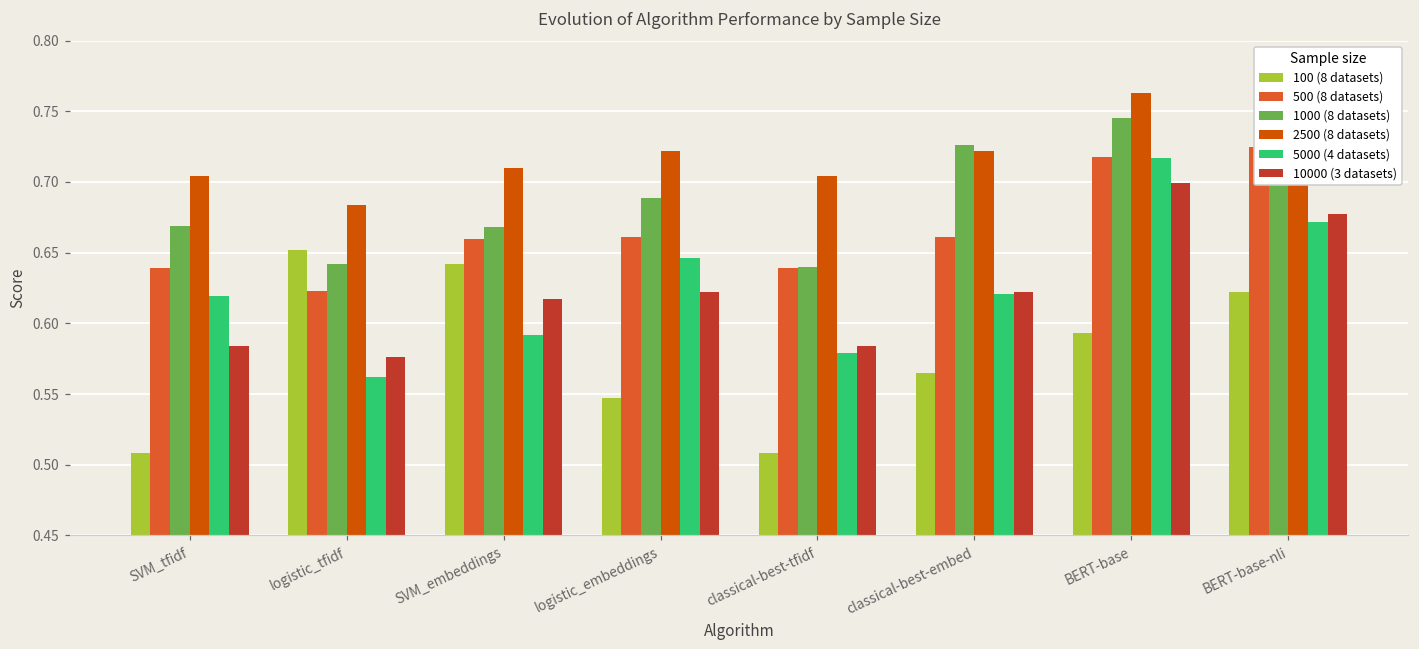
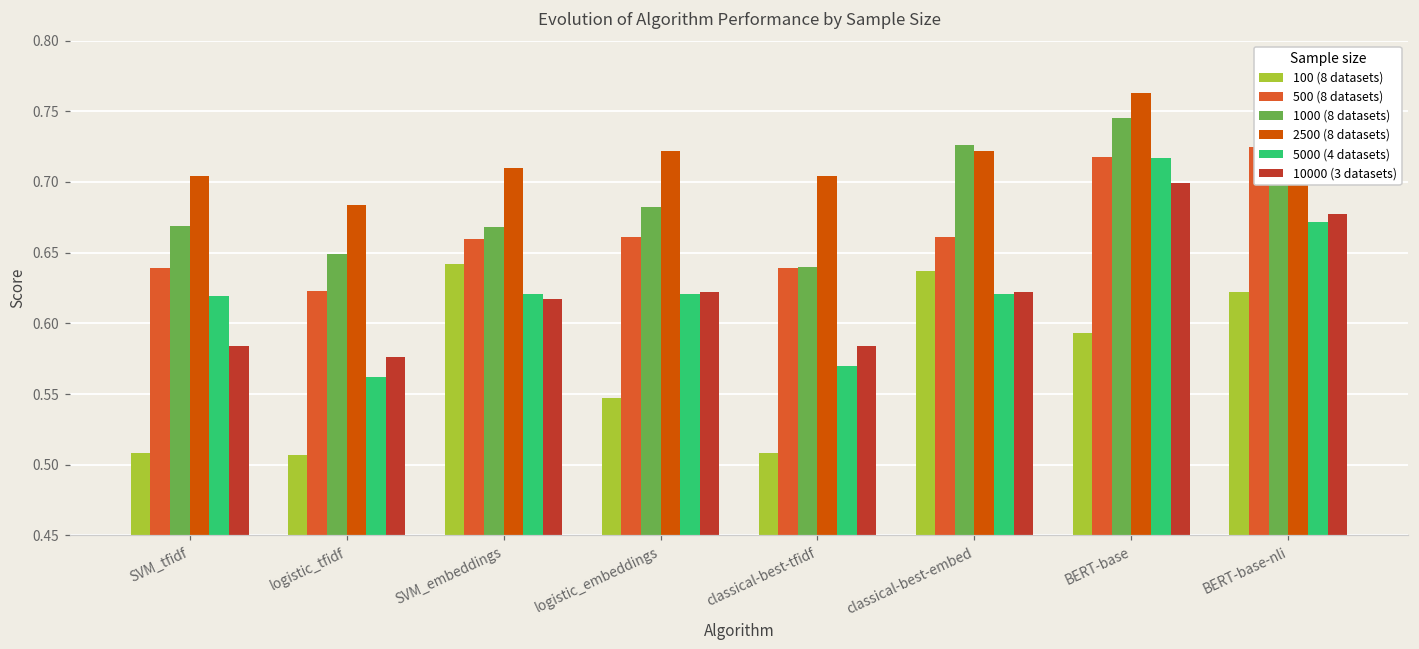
  {
    "100 (8 datasets)": {
      "SVM_tfidf": 0.508,
-     "logistic_tfidf": 0.652,
+     "logistic_tfidf": 0.507,
      "SVM_embeddings": 0.642,
      "logistic_embeddings": 0.547,
      "classical-best-tfidf": 0.508,
-     "classical-best-embed": 0.565,
+     "classical-best-embed": 0.637,
      "BERT-base": 0.593,
      "BERT-base-nli": 0.622
    },
    "1000 (8 datasets)": {
      "SVM_tfidf": 0.669,
-     "logistic_tfidf": 0.642,
+     "logistic_tfidf": 0.649,
      "SVM_embeddings": 0.668,
-     "logistic_embeddings": 0.689,
+     "logistic_embeddings": 0.682,
      "classical-best-tfidf": 0.640,
      "classical-best-embed": 0.726,
      "BERT-base": 0.745
    },
    "5000 (4 datasets)": {
      "SVM_tfidf": 0.619,
      "logistic_tfidf": 0.562,
-     "SVM_embeddings": 0.592,
-     "logistic_embeddings": 0.646,
-     "classical-best-tfidf": 0.579,
+     "SVM_embeddings": 0.621,
+     "logistic_embeddings": 0.621,
+     "classical-best-tfidf": 0.570,
      "classical-best-embed": 0.621,
      "BERT-base": 0.717,
      "BERT-base-nli": 0.672
    }
  }
